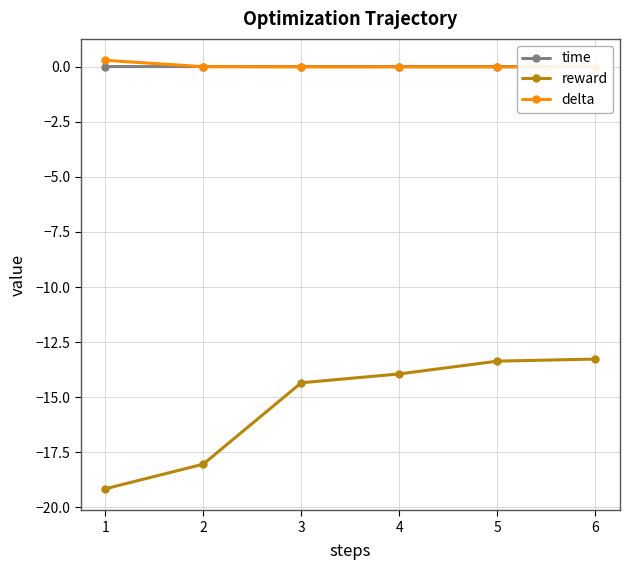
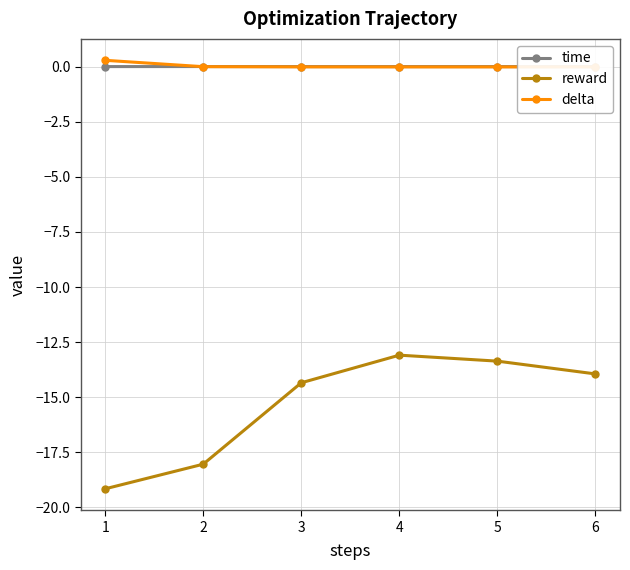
  {
    "time": {
      "1": 0.0
    },
    "reward": {
      "1": -19.2,
      "2": -18.0,
      "3": -14.4,
-     "4": -13.9,
+     "4": -13.1,
      "5": -13.4,
-     "6": -13.3
+     "6": -13.9
    },
    "delta": {
      "1": 0.3
    }
  }
